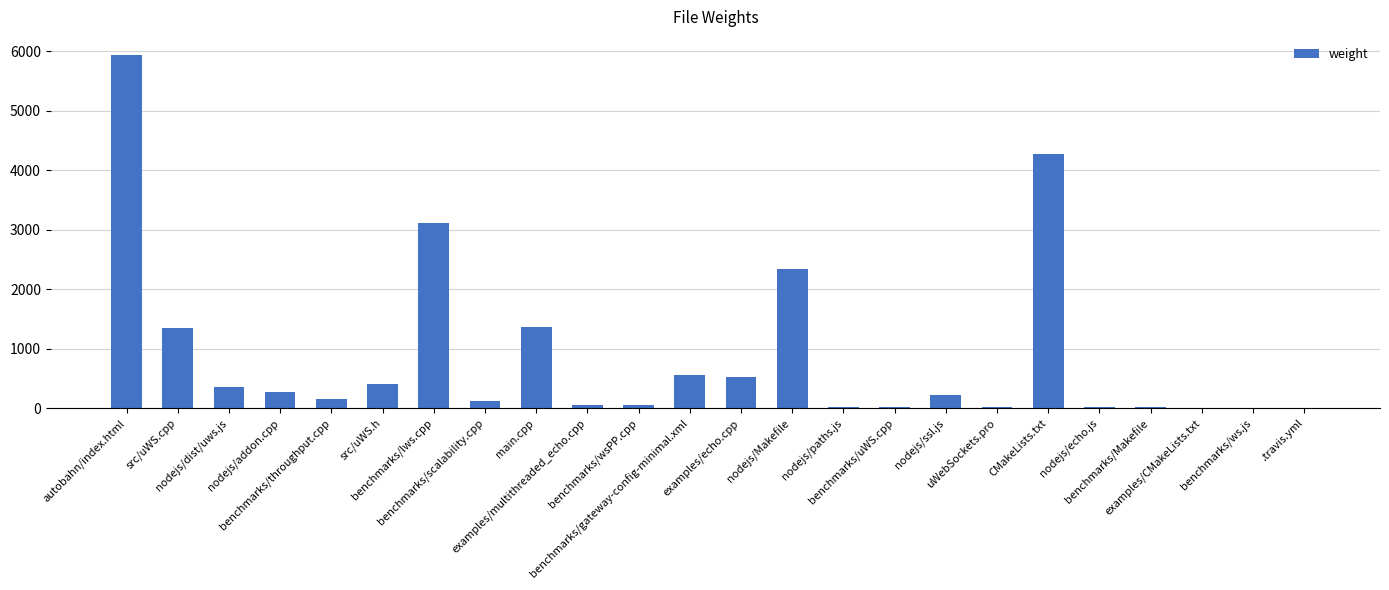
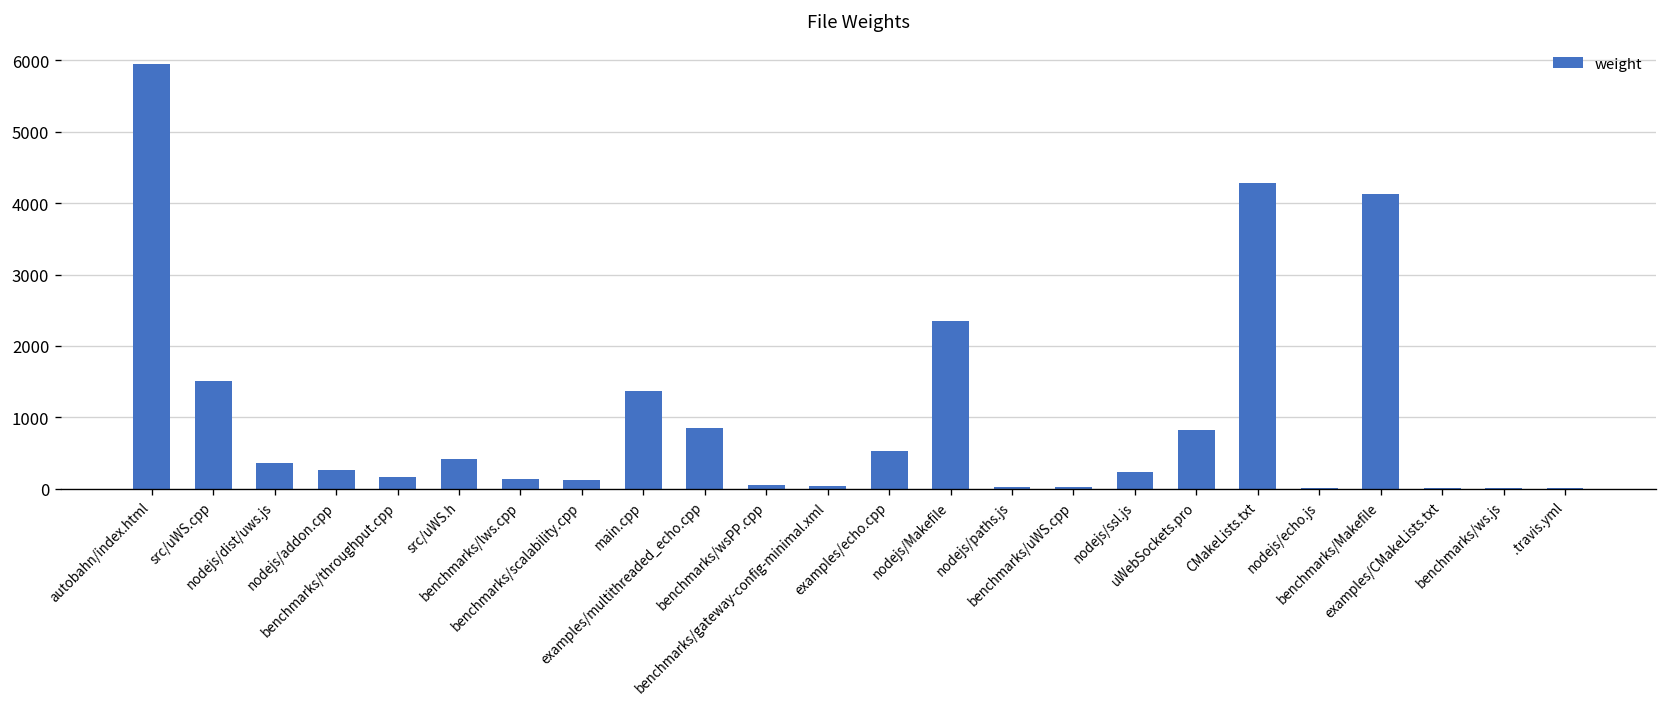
  {
    "autobahn/index.html": 5900,
-   "src/uWS.cpp": 1300,
+   "src/uWS.cpp": 1500,
    "nodejs/dist/uws.js": 400,
    "nodejs/addon.cpp": 300,
    "benchmarks/throughput.cpp": 200,
    "src/uWS.h": 400,
-   "benchmarks/lws.cpp": 3100,
+   "benchmarks/lws.cpp": 100,
    "benchmarks/scalability.cpp": 100,
    "main.cpp": 1400,
-   "examples/multithreaded_echo.cpp": 100,
+   "examples/multithreaded_echo.cpp": 800,
    "benchmarks/wsPP.cpp": 100,
-   "benchmarks/gateway-config-minimal.xml": 600,
+   "benchmarks/gateway-config-minimal.xml": 0,
    "examples/echo.cpp": 500,
    "nodejs/Makefile": 2300,
    "nodejs/ssl.js": 200,
-   "uWebSockets.pro": 0,
+   "uWebSockets.pro": 800,
    "CMakeLists.txt": 4300,
-   "benchmarks/Makefile": 0
+   "benchmarks/Makefile": 4100
  }
